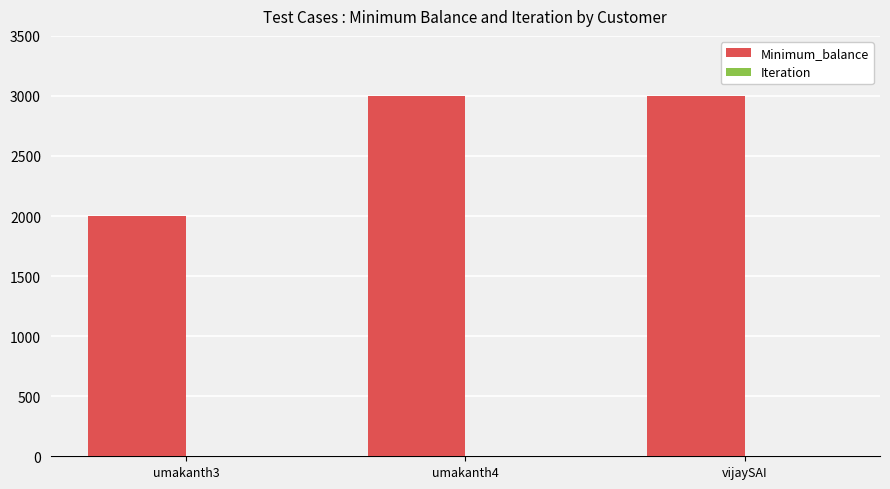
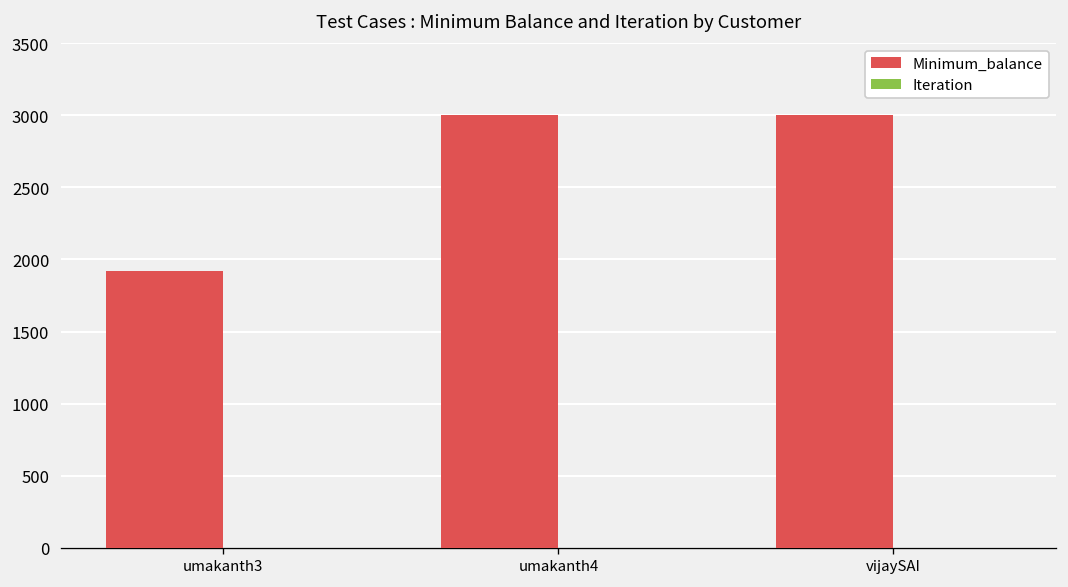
  {
    "Minimum_balance": {
-     "umakanth3": 2000,
+     "umakanth3": 1920,
      "umakanth4": 3000,
      "vijaySAI": 3000
    }
  }
